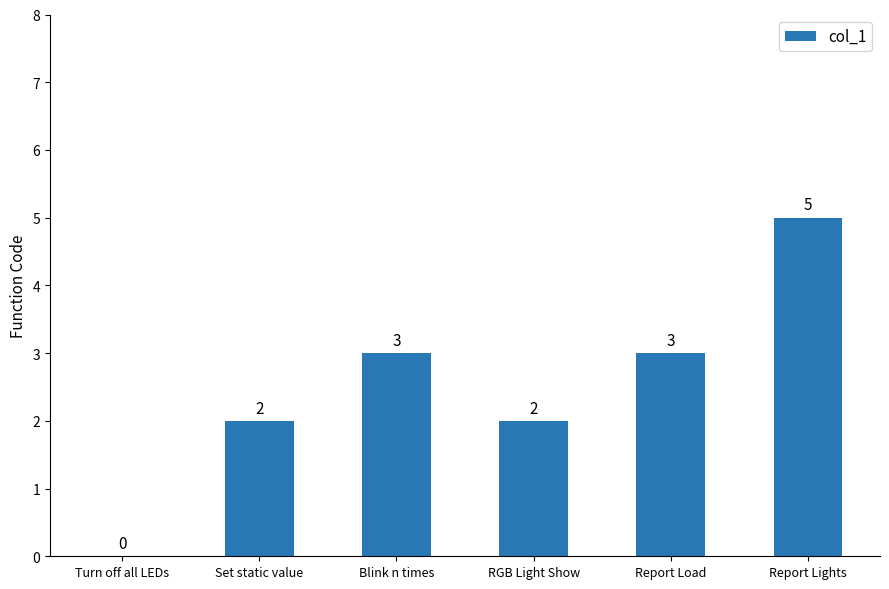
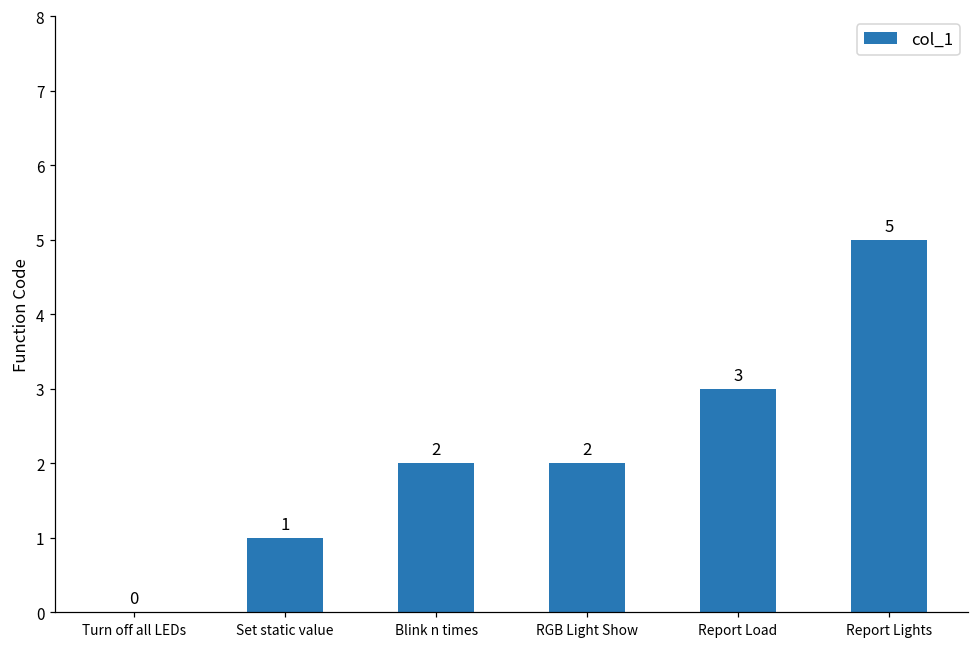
  {
    "Turn off all LEDs": 0,
-   "Set static value": 2,
-   "Blink n times": 3,
+   "Set static value": 1,
+   "Blink n times": 2,
    "RGB Light Show": 2,
    "Report Load": 3,
    "Report Lights": 5
  }
